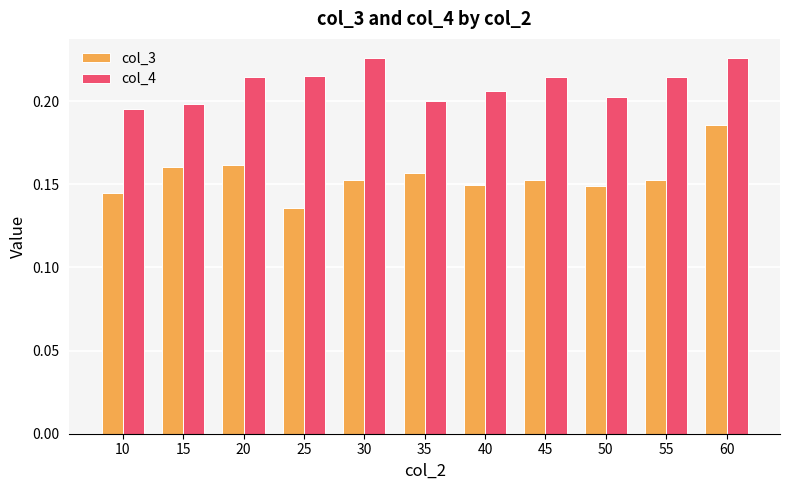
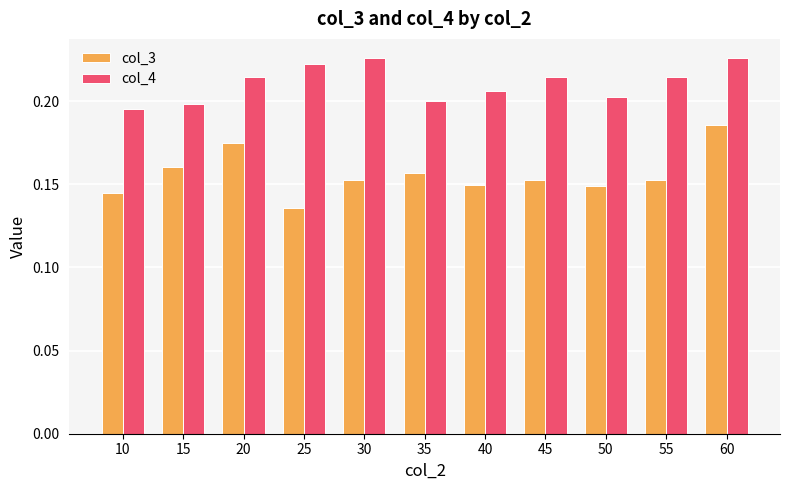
  {
    "col_3": {
      "10": 0.145,
      "15": 0.161,
-     "20": 0.162,
+     "20": 0.175,
      "25": 0.136,
      "30": 0.153,
      "35": 0.157,
      "40": 0.150,
      "45": 0.153,
      "50": 0.149,
      "55": 0.153,
      "60": 0.186
    },
    "col_4": {
      "10": 0.195,
      "15": 0.198,
      "20": 0.214,
-     "25": 0.215,
+     "25": 0.222,
      "30": 0.226,
      "35": 0.200,
      "40": 0.206,
      "45": 0.214,
      "50": 0.202,
      "55": 0.214,
      "60": 0.226
    }
  }
